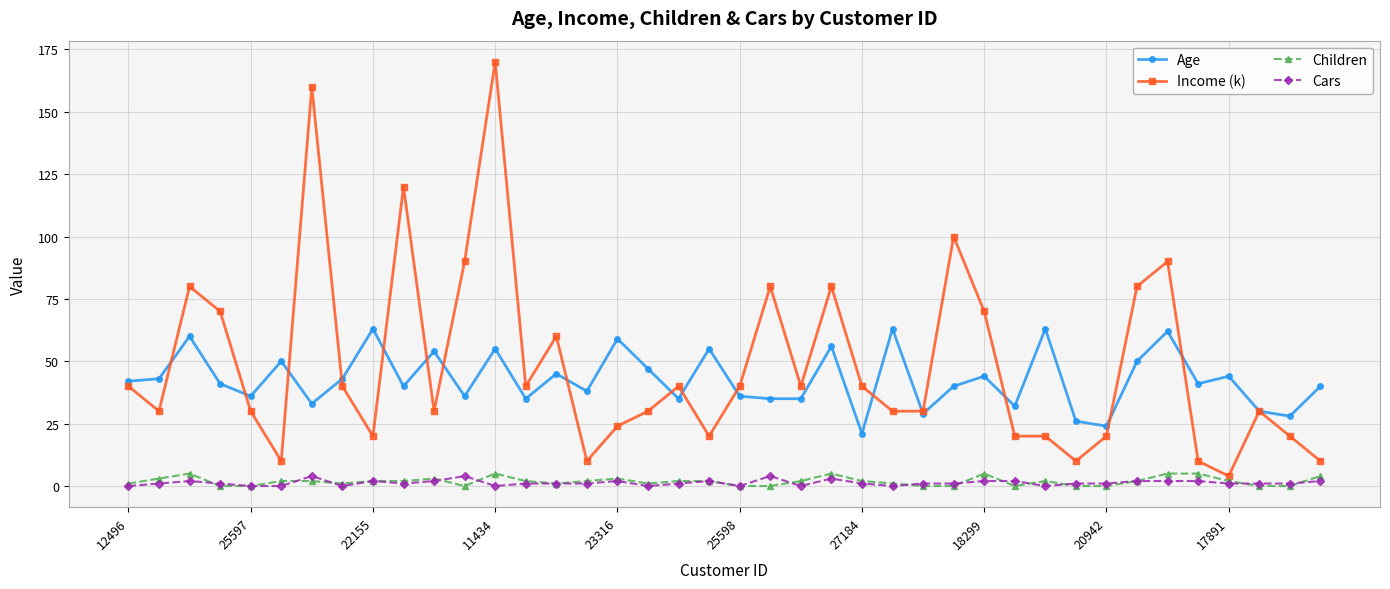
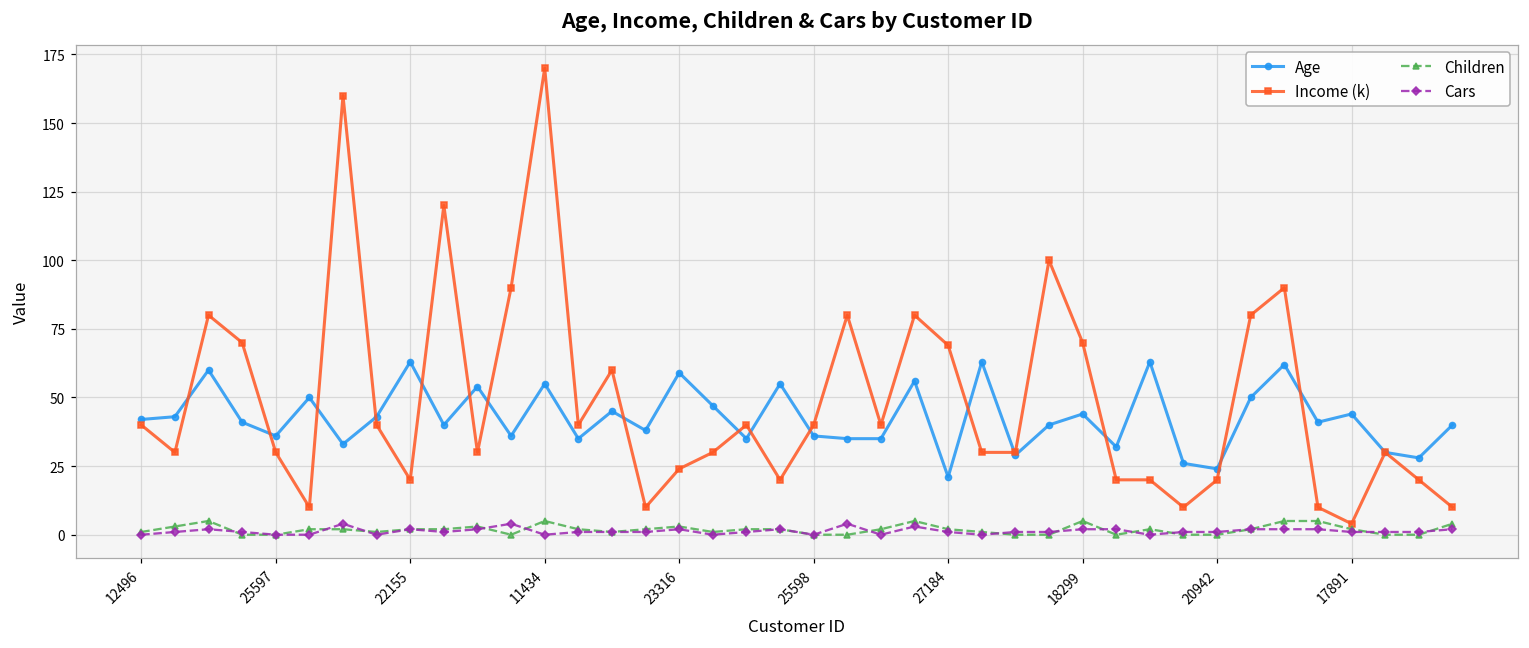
  {
    "Age": {
      "12496": 42,
      "25597": 36,
      "22155": 63,
      "11434": 55,
      "23316": 59,
      "25598": 36,
      "27184": 21,
      "18299": 44,
      "20942": 24,
      "17891": 44
    },
    "Income (k)": {
      "12496": 40,
      "25597": 30,
      "22155": 20,
      "11434": 170,
      "23316": 24,
      "25598": 40,
-     "27184": 40,
+     "27184": 69,
      "18299": 70,
      "20942": 20,
      "17891": 4
    },
    "Children": {
      "11434": 5,
      "18299": 5
    },
    "Cars": {
      "11434": 0,
      "18299": 2
    }
  }
